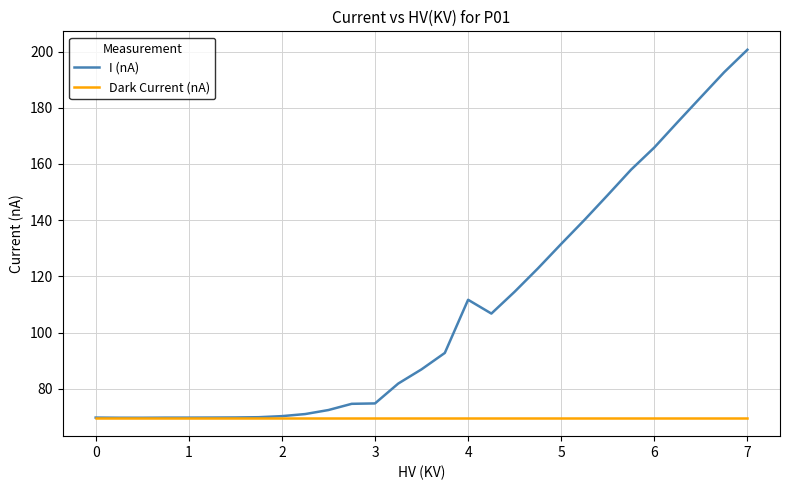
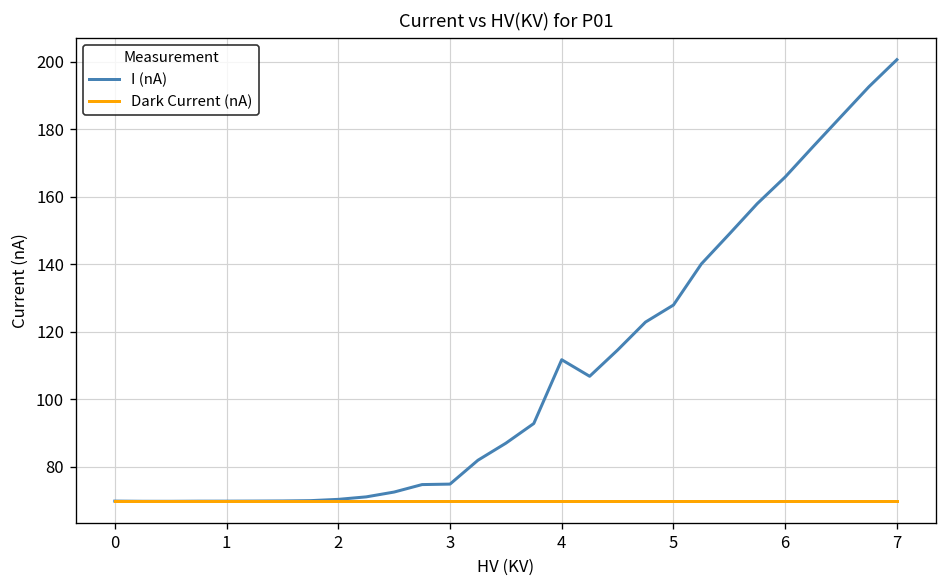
  {
    "I (nA)": {
      "3": 75,
      "4": 112,
-     "5": 132,
+     "5": 128,
      "6": 166,
      "7": 201
    },
    "Dark Current (nA)": {
      "3": 70,
      "4": 70,
      "5": 70,
      "6": 70,
      "7": 70
    }
  }
